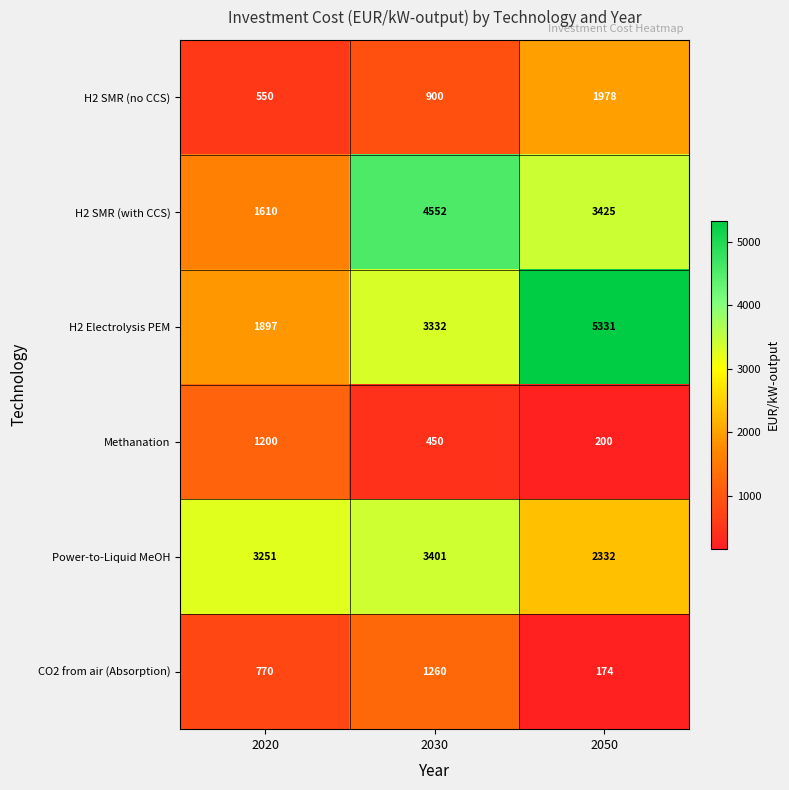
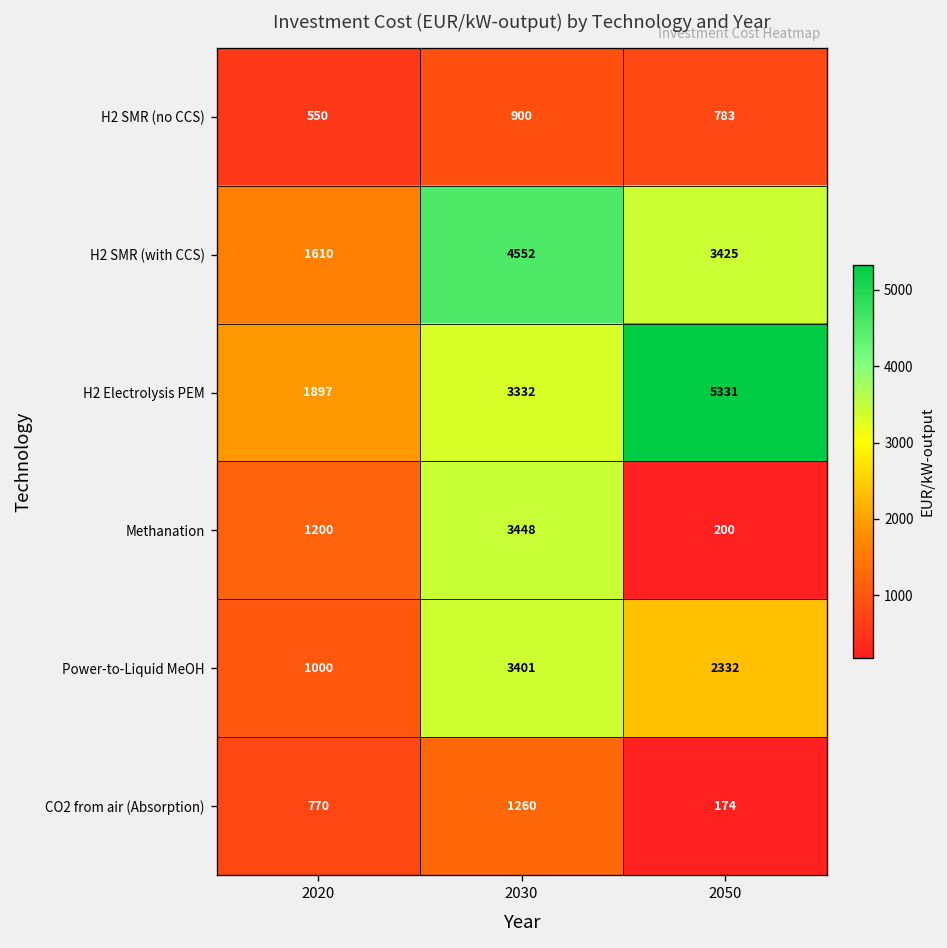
  {
    "H2 SMR (no CCS)": {
      "2020": 550,
      "2030": 900,
-     "2050": 1978
+     "2050": 783
    },
    "H2 SMR (with CCS)": {
      "2020": 1610,
      "2030": 4552,
      "2050": 3425
    },
    "H2 Electrolysis PEM": {
      "2020": 1897,
      "2030": 3332,
      "2050": 5331
    },
    "Methanation": {
      "2020": 1200,
-     "2030": 450,
+     "2030": 3448,
      "2050": 200
    },
    "Power-to-Liquid MeOH": {
-     "2020": 3251,
+     "2020": 1000,
      "2030": 3401,
      "2050": 2332
    },
    "CO2 from air (Absorption)": {
      "2020": 770,
      "2030": 1260,
      "2050": 174
    }
  }
